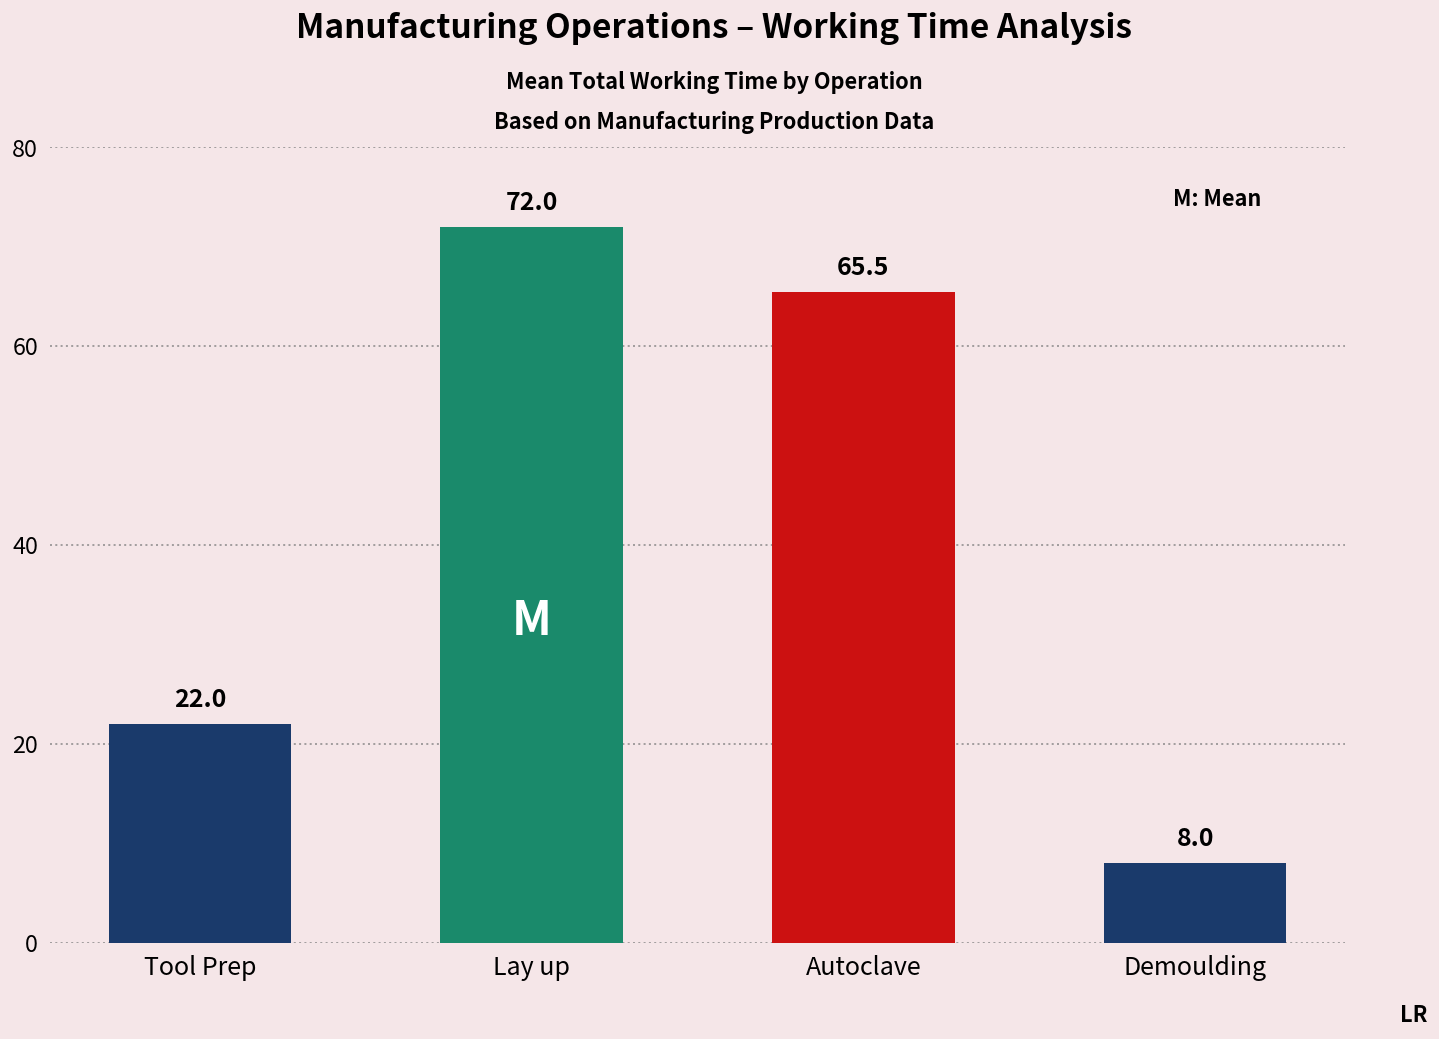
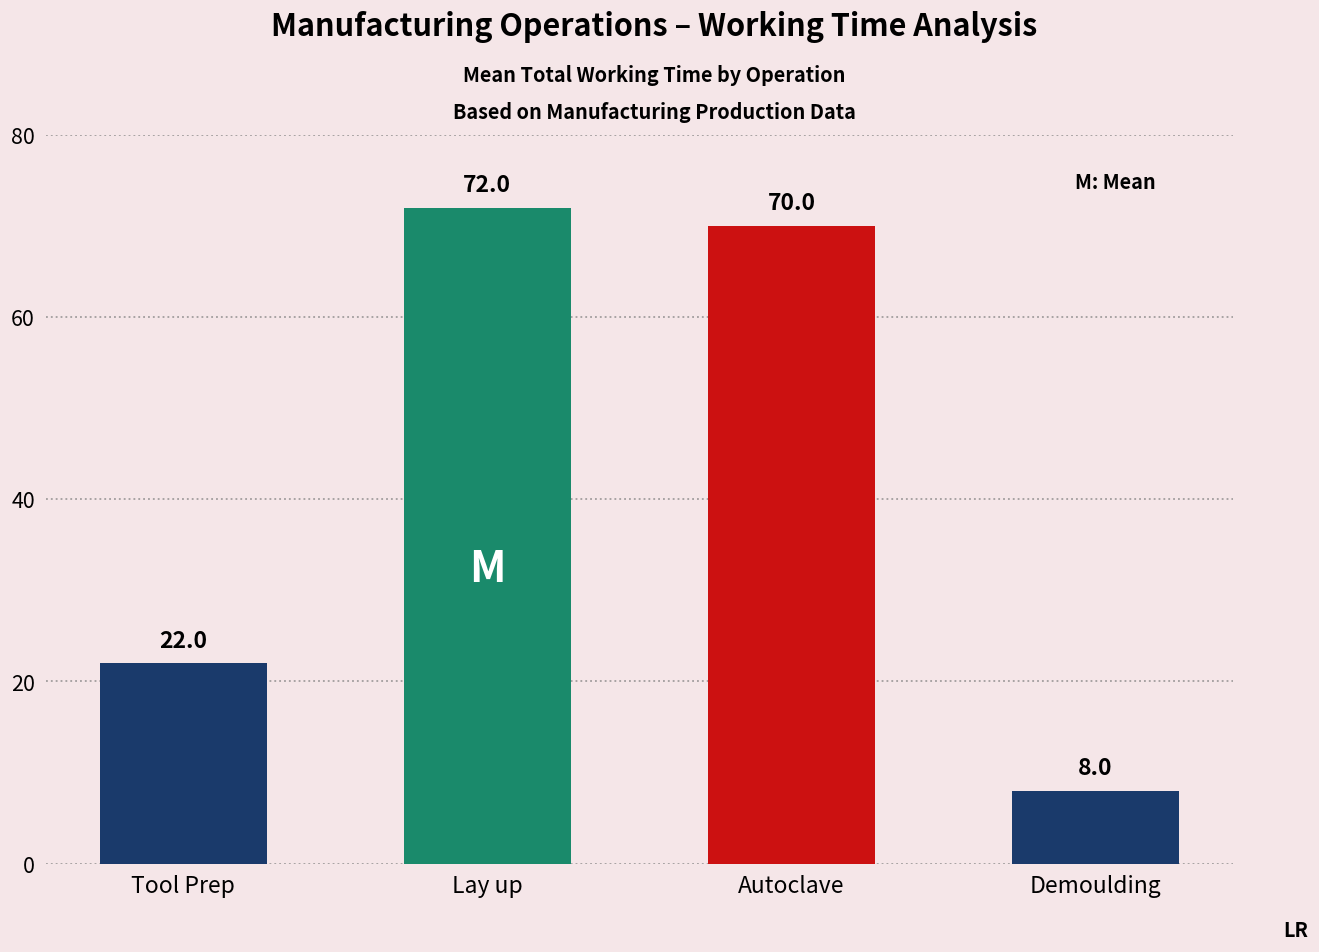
  {
    "Tool Prep": 22.0,
    "Lay up": 72.0,
-   "Autoclave": 65.5,
+   "Autoclave": 70.0,
    "Demoulding": 8.0
  }
